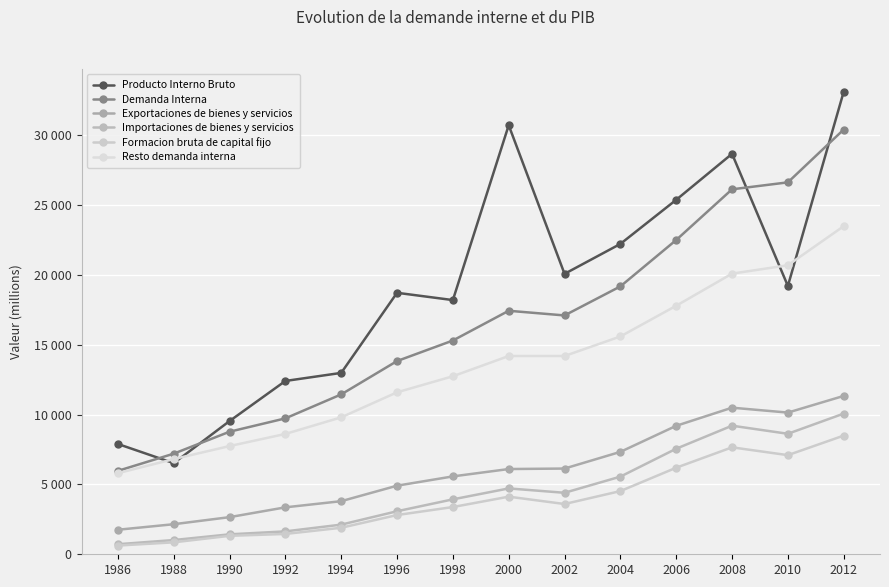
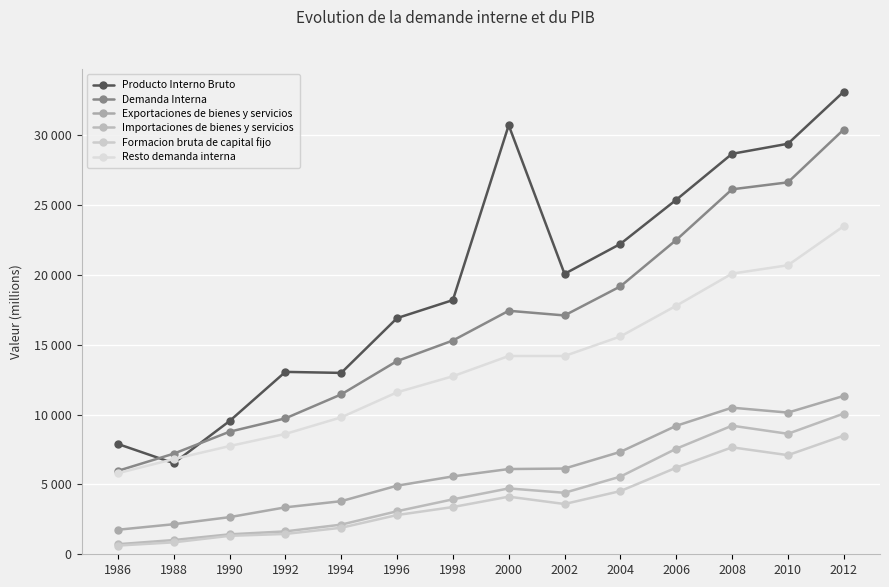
  {
    "Producto Interno Bruto": {
      "1986": 7900,
      "1988": 6500,
      "1990": 9500,
-     "1992": 12400,
+     "1992": 13100,
      "1994": 13000,
-     "1996": 18700,
+     "1996": 16900,
      "1998": 18200,
      "2000": 30700,
      "2002": 20100,
      "2004": 22200,
      "2006": 25400,
      "2008": 28700,
-     "2010": 19200,
+     "2010": 29400,
      "2012": 33100
    }
  }
